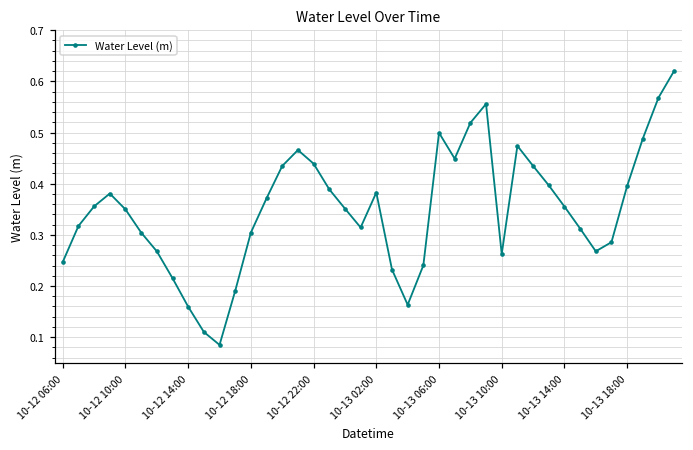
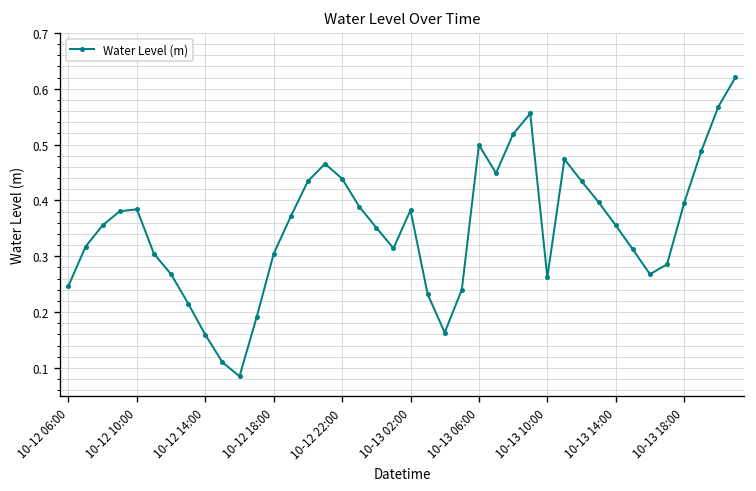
  {
    "10-12 06:00": 0.25,
-   "10-12 10:00": 0.35,
+   "10-12 10:00": 0.38,
    "10-12 14:00": 0.16,
    "10-12 18:00": 0.30,
    "10-12 22:00": 0.44,
    "10-13 02:00": 0.38,
    "10-13 06:00": 0.50,
    "10-13 10:00": 0.26,
    "10-13 14:00": 0.36,
    "10-13 18:00": 0.40
  }
